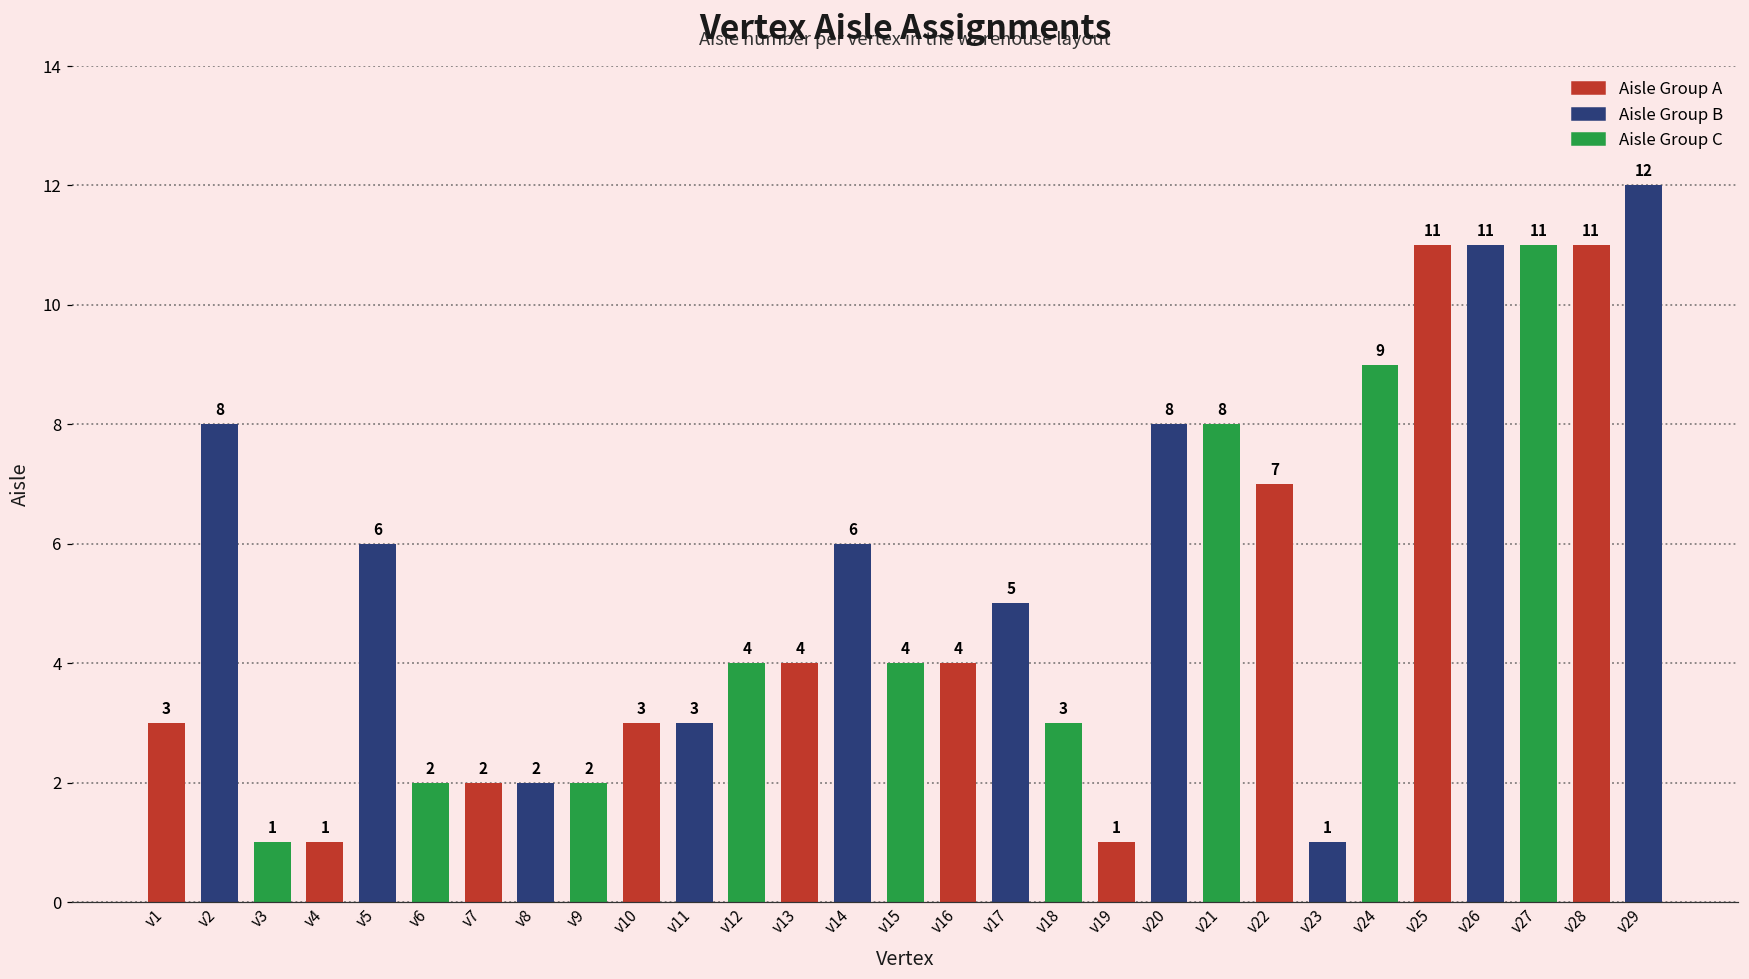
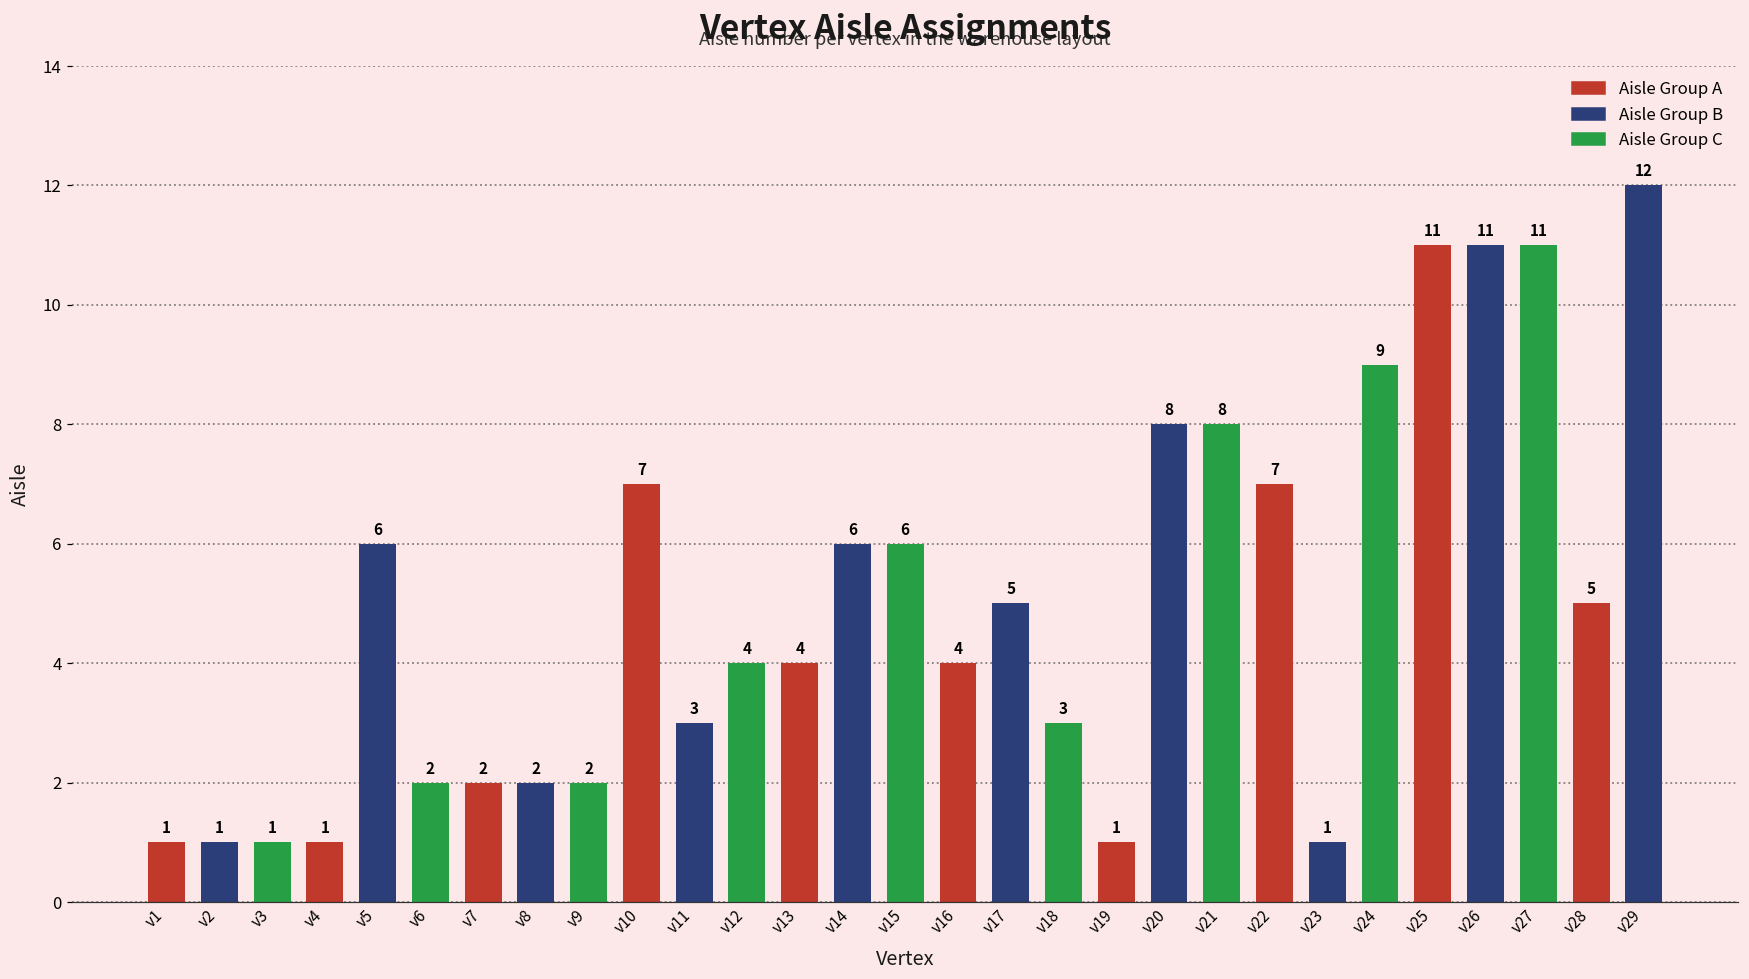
  {
-   "v1": 3,
-   "v2": 8,
+   "v1": 1,
+   "v2": 1,
    "v3": 1,
    "v4": 1,
    "v5": 6,
    "v6": 2,
    "v7": 2,
    "v8": 2,
    "v9": 2,
-   "v10": 3,
+   "v10": 7,
    "v11": 3,
    "v12": 4,
    "v13": 4,
    "v14": 6,
-   "v15": 4,
+   "v15": 6,
    "v16": 4,
    "v17": 5,
    "v18": 3,
    "v19": 1,
    "v20": 8,
    "v21": 8,
    "v22": 7,
    "v23": 1,
    "v24": 9,
    "v25": 11,
    "v26": 11,
    "v27": 11,
-   "v28": 11,
+   "v28": 5,
    "v29": 12
  }
